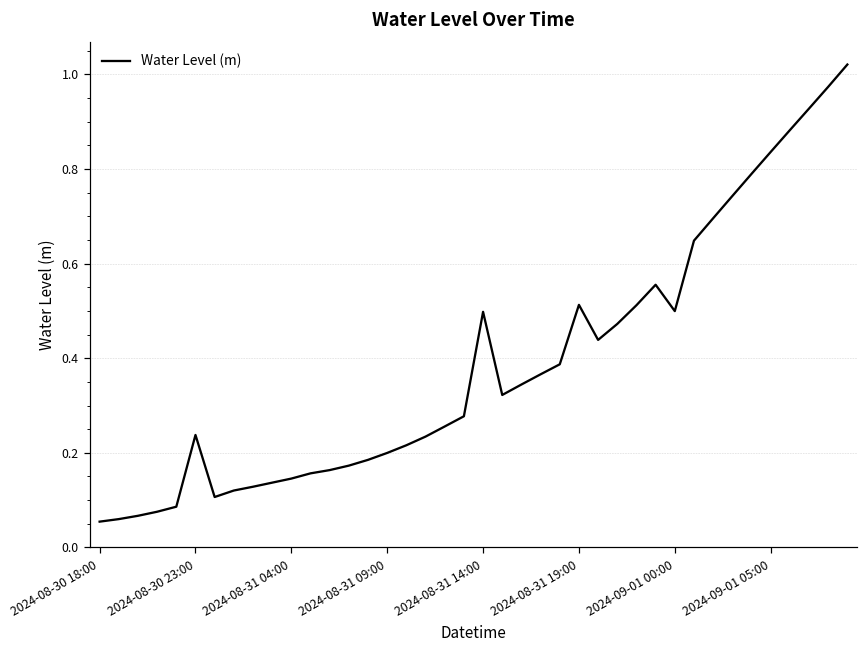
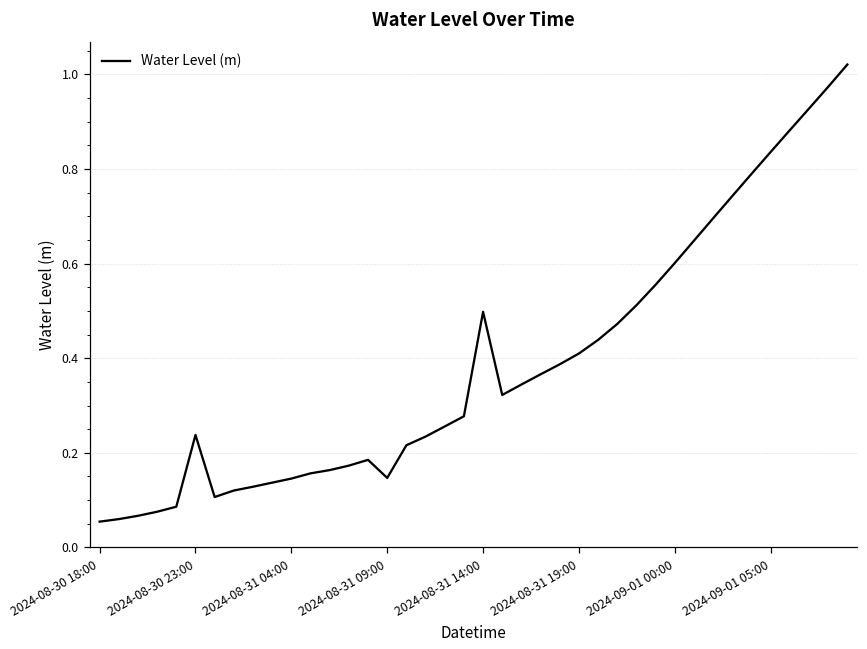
  {
    "2024-08-30 18:00": 0.05,
    "2024-08-30 23:00": 0.24,
    "2024-08-31 04:00": 0.15,
-   "2024-08-31 09:00": 0.20,
+   "2024-08-31 09:00": 0.15,
    "2024-08-31 14:00": 0.50,
-   "2024-08-31 19:00": 0.51,
-   "2024-09-01 00:00": 0.50,
+   "2024-08-31 19:00": 0.41,
+   "2024-09-01 00:00": 0.60,
    "2024-09-01 05:00": 0.84
  }
